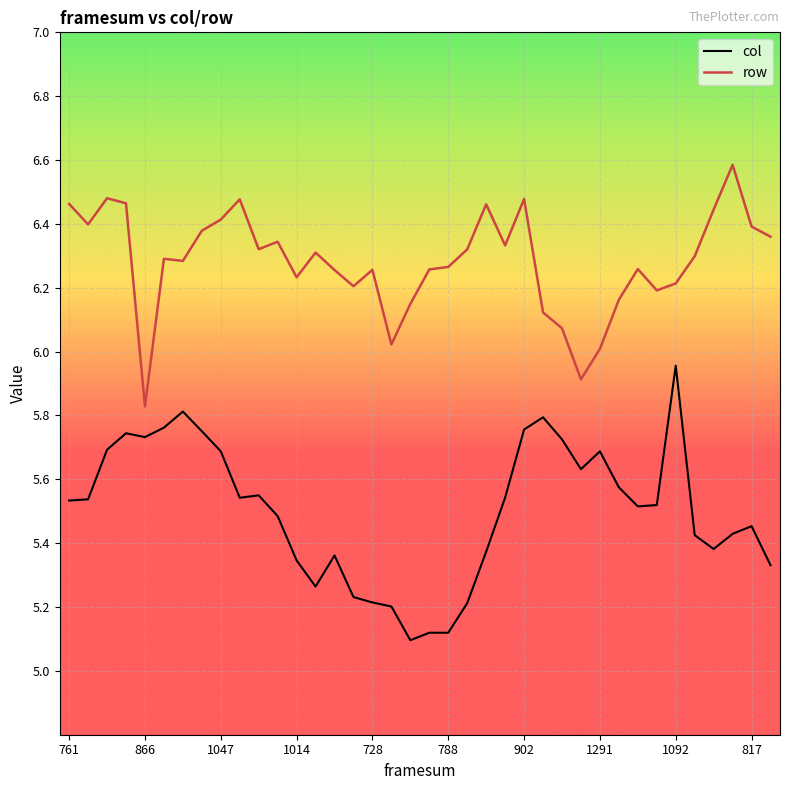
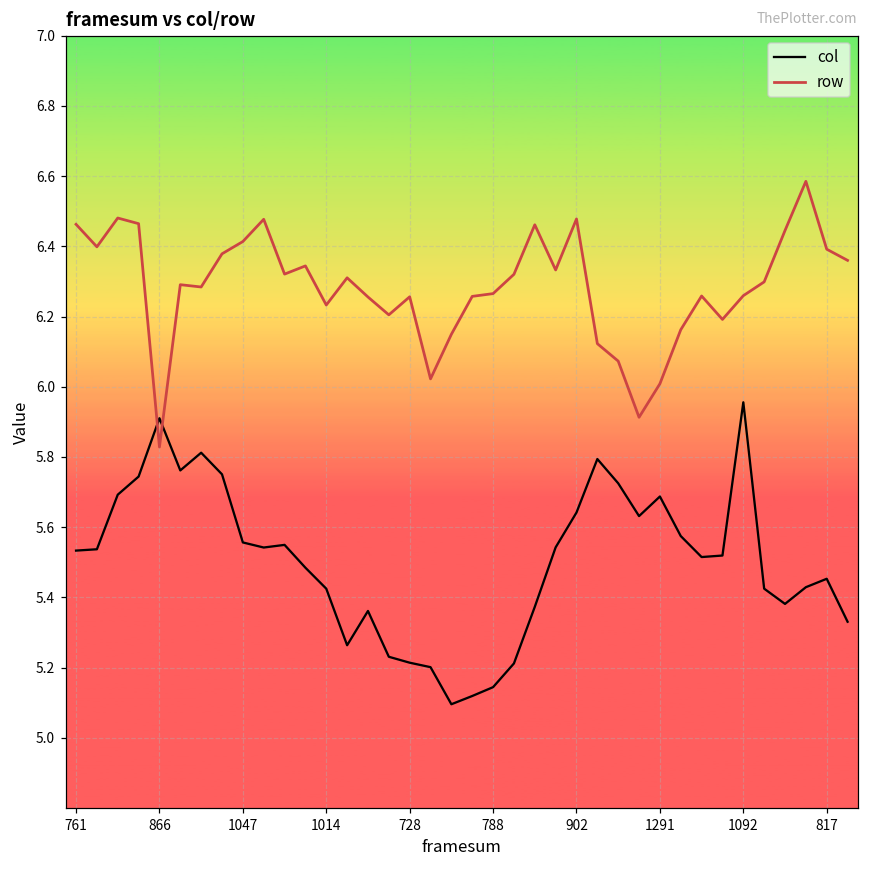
  {
    "col": {
      "761": 5.53,
-     "866": 5.73,
-     "1047": 5.69,
-     "1014": 5.35,
+     "866": 5.91,
+     "1047": 5.56,
+     "1014": 5.43,
      "728": 5.21,
-     "788": 5.12,
-     "902": 5.76,
+     "788": 5.14,
+     "902": 5.64,
      "1291": 5.69,
      "1092": 5.96,
      "817": 5.45
    },
    "row": {
      "761": 6.46,
      "866": 5.83,
      "1047": 6.41,
      "1014": 6.23,
      "728": 6.26,
      "788": 6.27,
      "902": 6.48,
      "1291": 6.01,
-     "1092": 6.21,
+     "1092": 6.26,
      "817": 6.39
    }
  }
